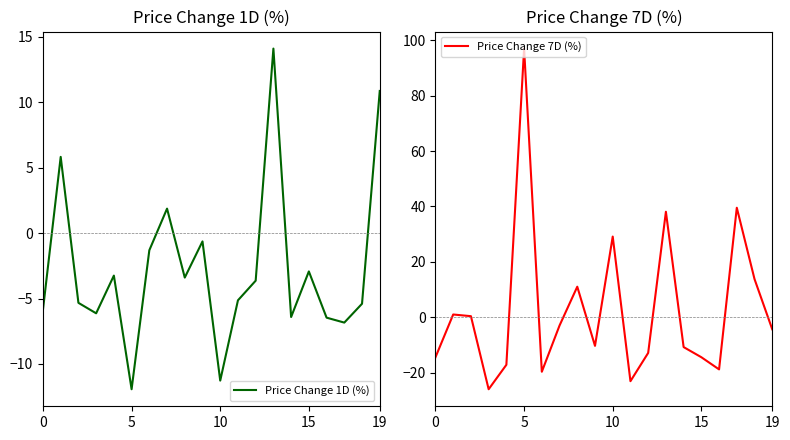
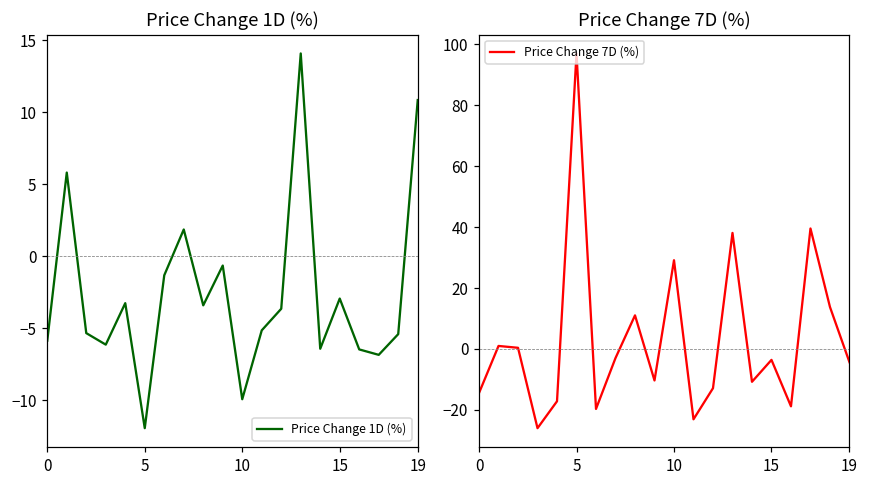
  {
    "Price Change 1D (%)": {
      "0": -5.9,
      "5": -11.9,
-     "10": -11.3,
+     "10": -9.9,
      "15": -2.9,
      "19": 10.9
    },
    "Price Change 7D (%)": {
      "0": -14,
      "10": 29,
-     "15": -14,
+     "15": -4,
      "19": -4
    }
  }
